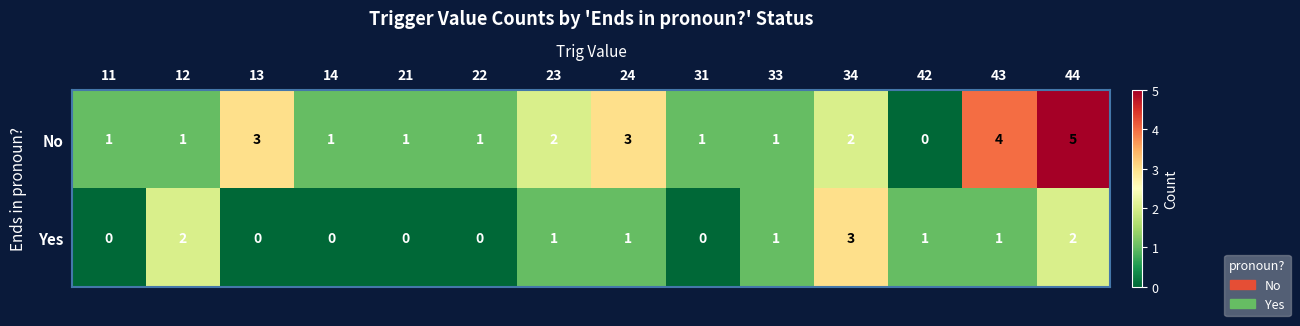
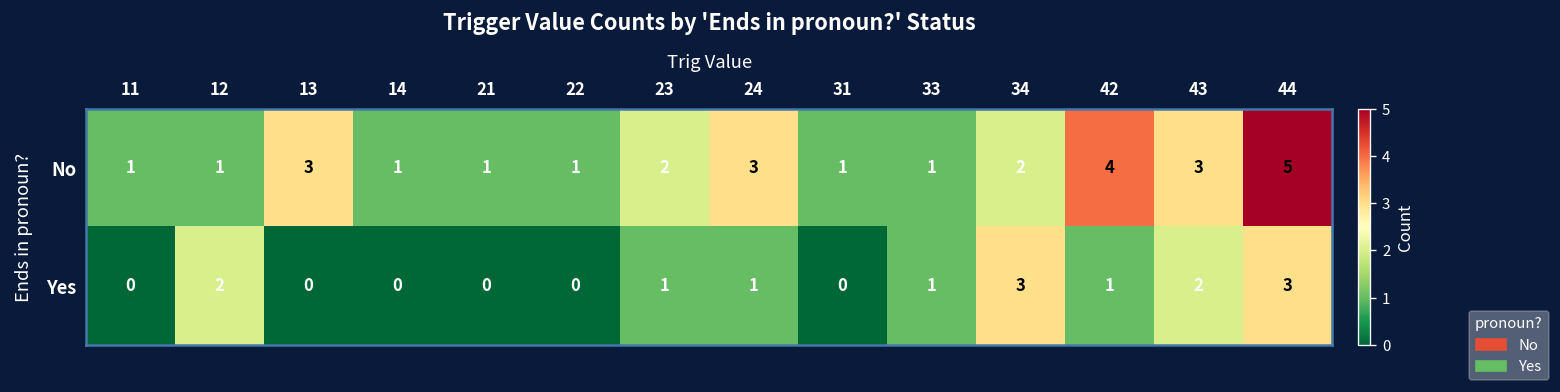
  {
    "No": {
      "11": 1,
      "12": 1,
      "13": 3,
      "14": 1,
      "21": 1,
      "22": 1,
      "23": 2,
      "24": 3,
      "31": 1,
      "33": 1,
      "34": 2,
-     "42": 0,
-     "43": 4,
+     "42": 4,
+     "43": 3,
      "44": 5
    },
    "Yes": {
      "11": 0,
      "12": 2,
      "13": 0,
      "14": 0,
      "21": 0,
      "22": 0,
      "23": 1,
      "24": 1,
      "31": 0,
      "33": 1,
      "34": 3,
      "42": 1,
-     "43": 1,
-     "44": 2
+     "43": 2,
+     "44": 3
    }
  }
